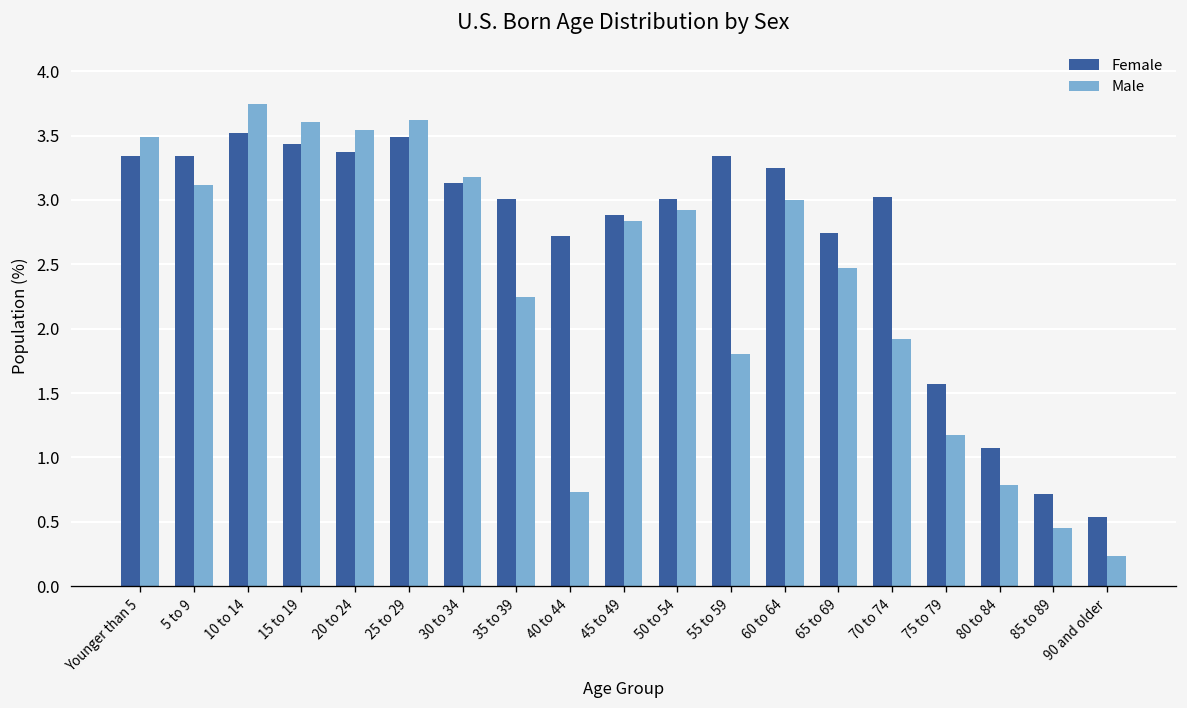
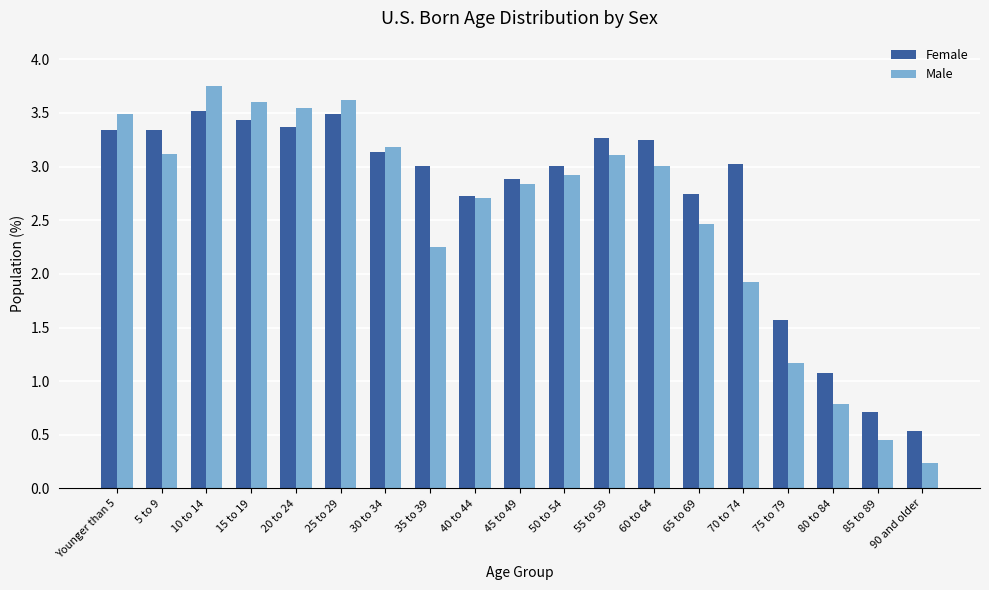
  {
    "Female": {
      "Younger than 5": 3.34,
      "5 to 9": 3.34,
      "10 to 14": 3.52,
      "15 to 19": 3.43,
      "20 to 24": 3.37,
      "25 to 29": 3.49,
      "30 to 34": 3.13,
      "35 to 39": 3.01,
      "40 to 44": 2.72,
      "45 to 49": 2.88,
      "50 to 54": 3.01,
-     "55 to 59": 3.34,
+     "55 to 59": 3.27,
      "60 to 64": 3.25,
      "65 to 69": 2.74,
      "70 to 74": 3.03,
      "75 to 79": 1.57,
      "80 to 84": 1.07,
      "85 to 89": 0.72,
      "90 and older": 0.54
    },
    "Male": {
      "Younger than 5": 3.49,
      "5 to 9": 3.12,
      "10 to 14": 3.75,
      "15 to 19": 3.61,
      "20 to 24": 3.55,
      "25 to 29": 3.62,
      "30 to 34": 3.18,
      "35 to 39": 2.25,
-     "40 to 44": 0.73,
+     "40 to 44": 2.70,
      "45 to 49": 2.84,
      "50 to 54": 2.92,
-     "55 to 59": 1.81,
+     "55 to 59": 3.10,
      "60 to 64": 3.00,
      "65 to 69": 2.47,
      "70 to 74": 1.92,
      "75 to 79": 1.17,
      "80 to 84": 0.79,
      "85 to 89": 0.45,
      "90 and older": 0.24
    }
  }
